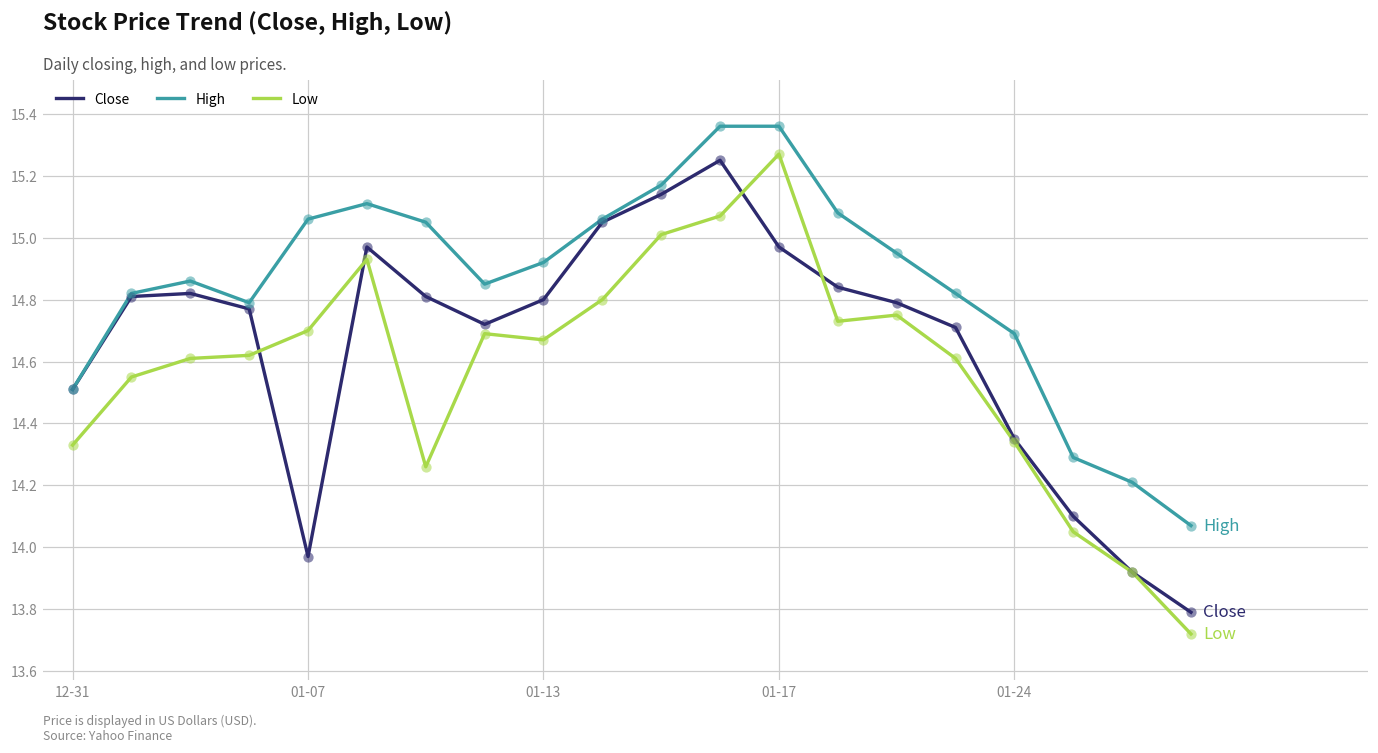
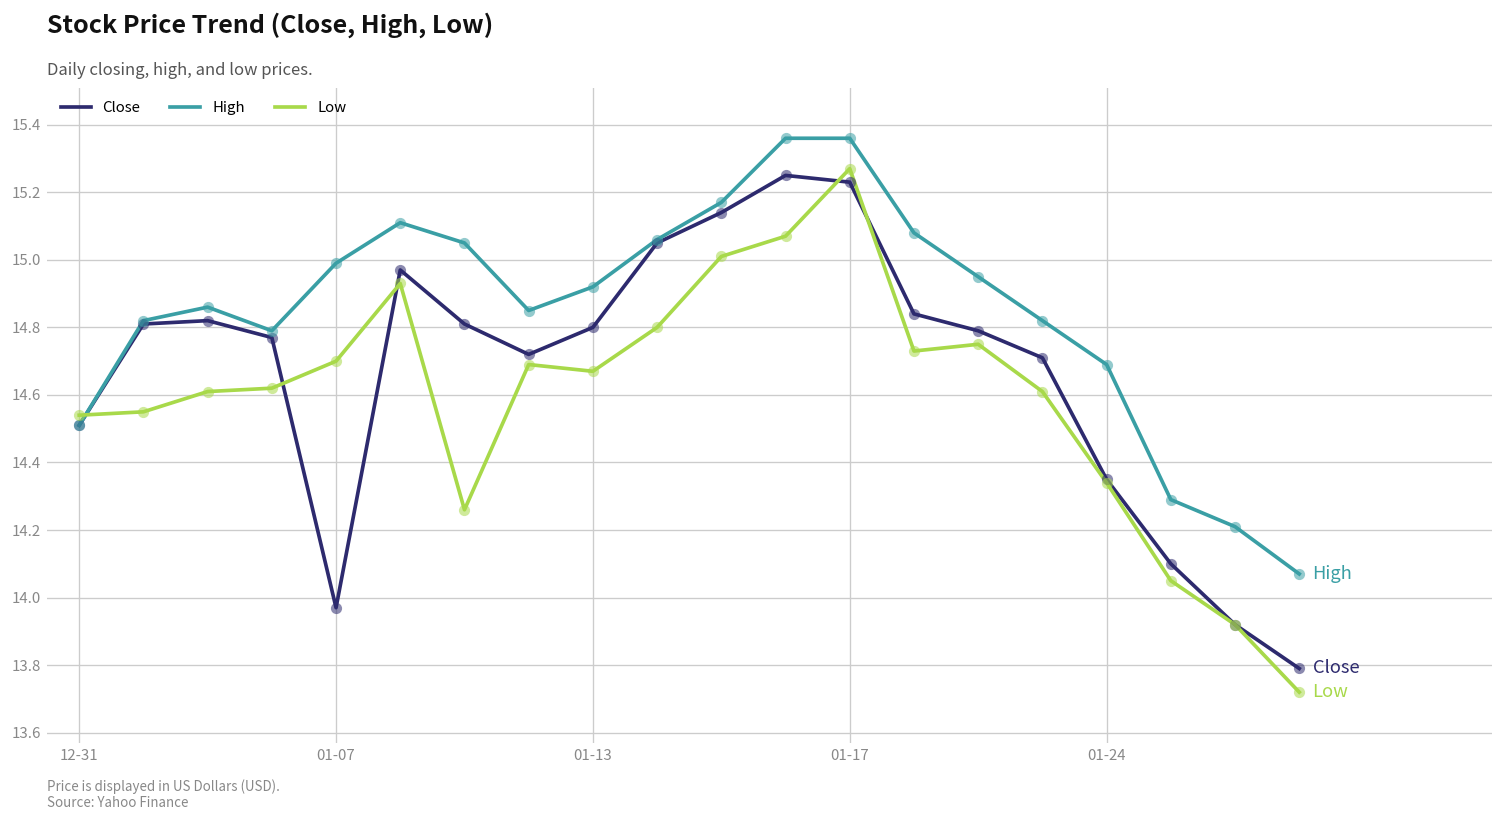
  {
    "Close": {
      "01-07": 13.97,
      "01-13": 14.80,
-     "01-17": 14.97,
+     "01-17": 15.23,
      "01-24": 14.35
    },
    "High": {
-     "01-07": 15.06,
+     "01-07": 14.99,
      "01-13": 14.92,
      "01-17": 15.36,
      "01-24": 14.69
    },
    "Low": {
-     "12-31": 14.33,
+     "12-31": 14.54,
      "01-07": 14.70,
      "01-13": 14.67,
      "01-17": 15.27,
      "01-24": 14.34
    }
  }
